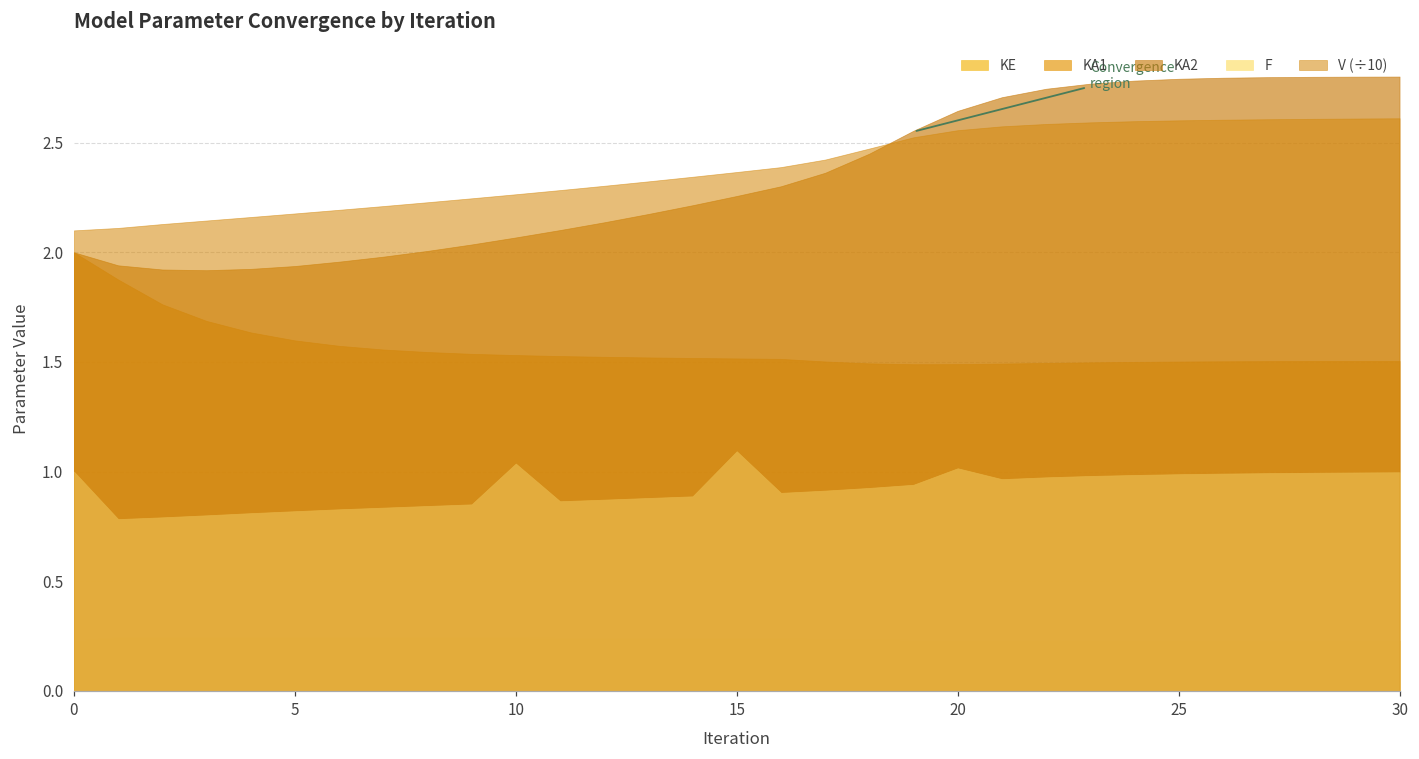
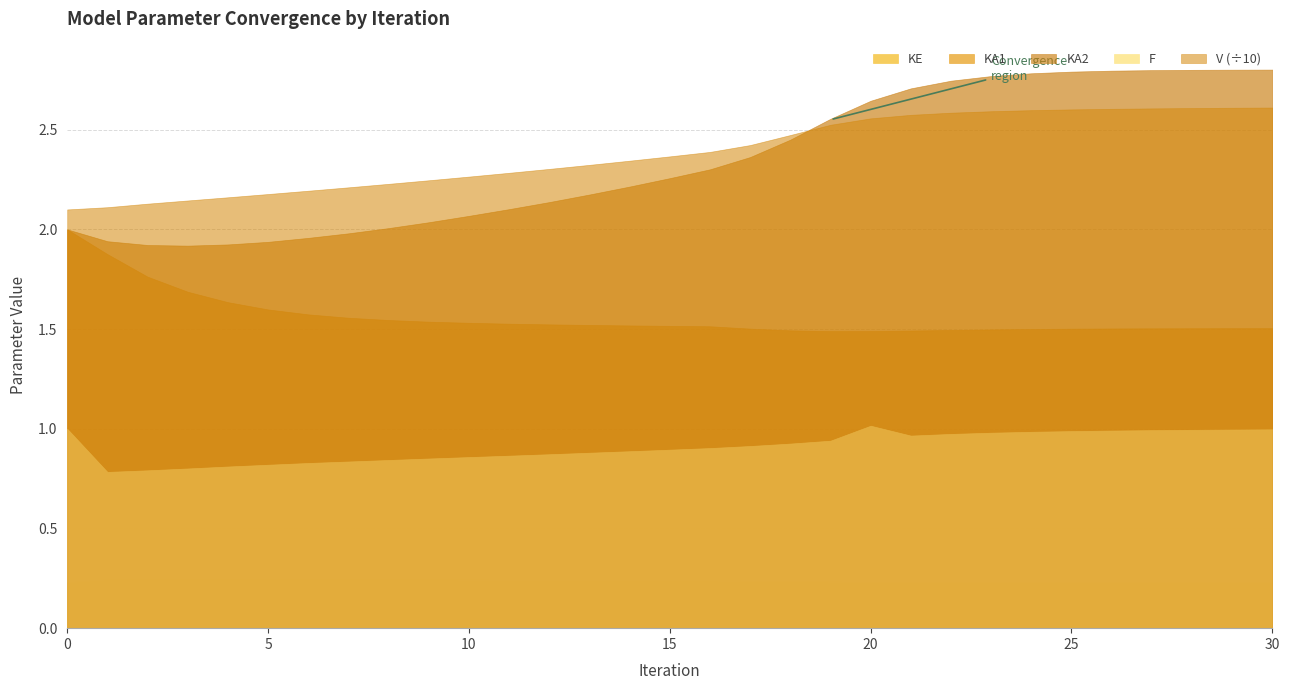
  {
    "F": {
      "0": 1.00,
      "5": 0.82,
-     "10": 1.04,
-     "15": 1.09,
+     "10": 0.86,
+     "15": 0.90,
      "20": 1.02,
      "25": 0.99,
      "30": 1.00
    }
  }
